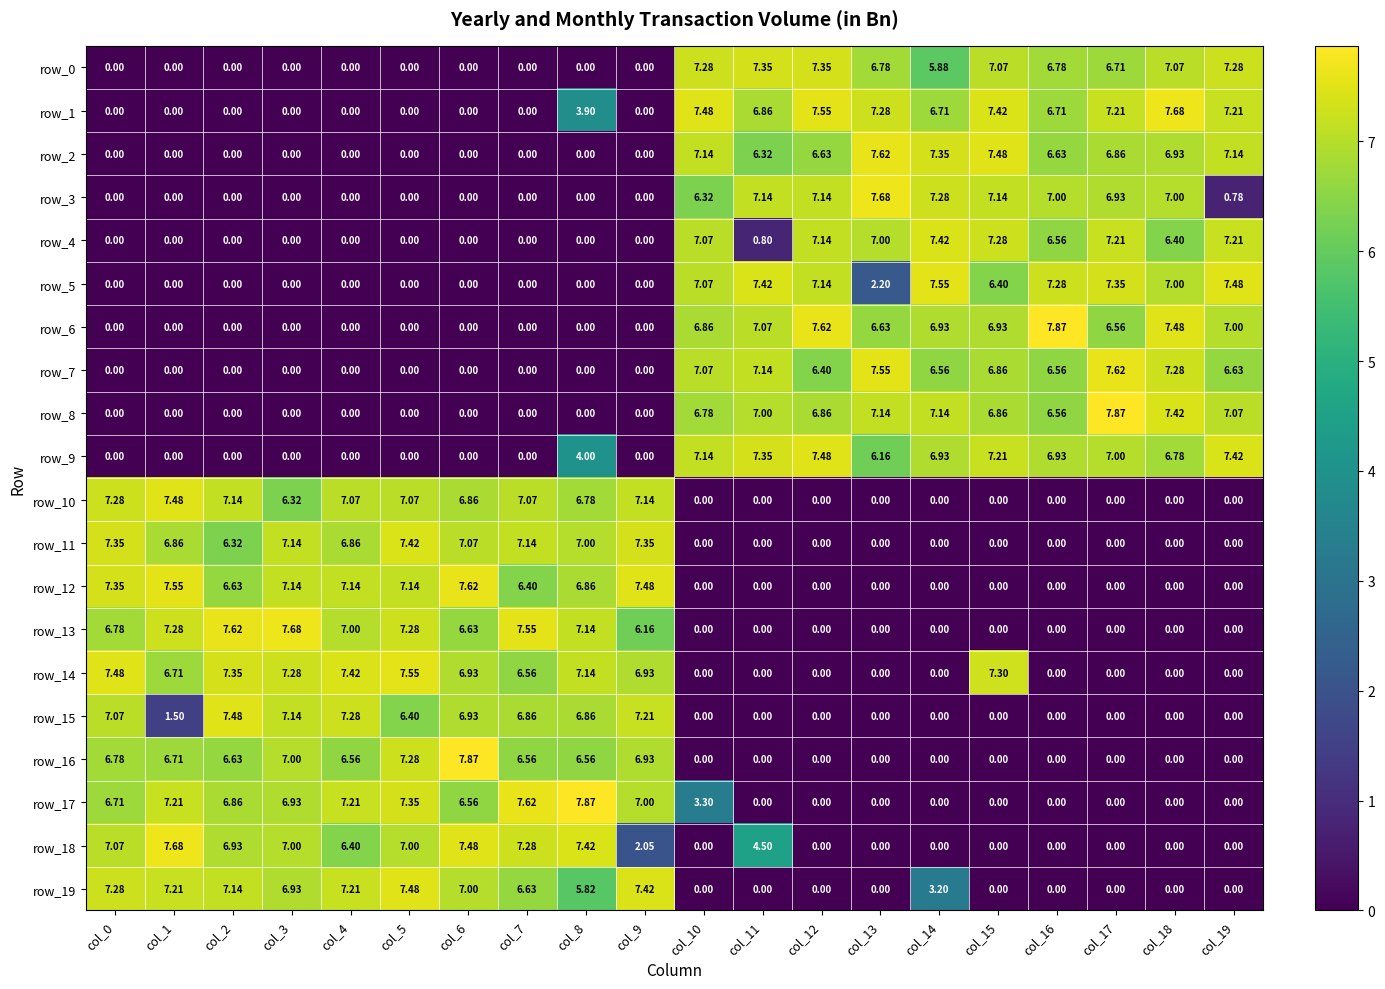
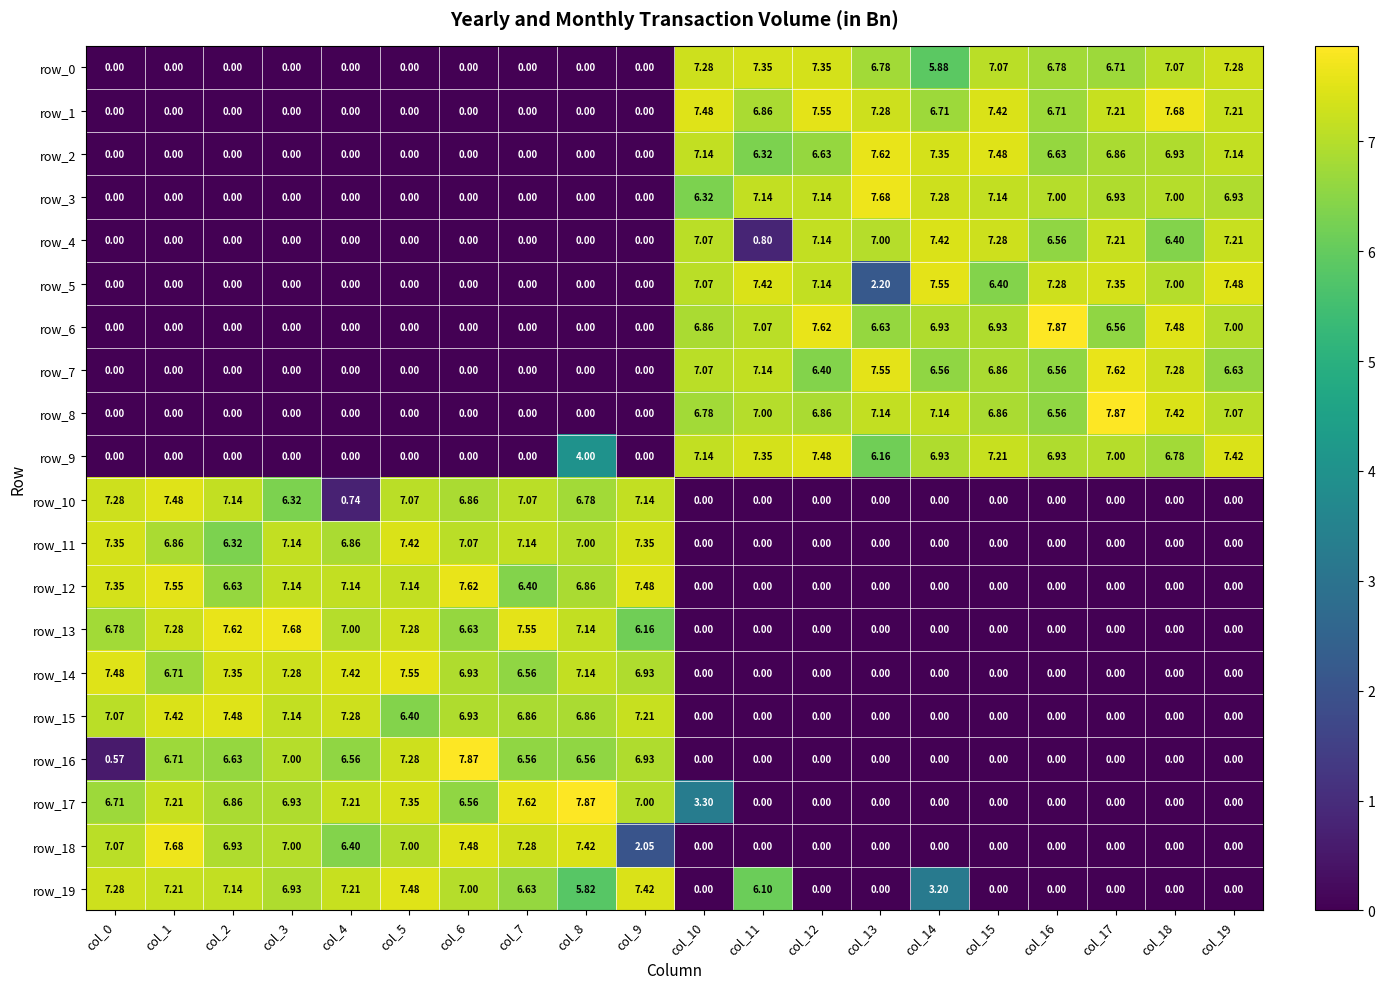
  {
    "row_1": {
      "col_0": 0.00,
      "col_1": 0.00,
      "col_2": 0.00,
      "col_3": 0.00,
      "col_4": 0.00,
      "col_5": 0.00,
      "col_6": 0.00,
      "col_7": 0.00,
-     "col_8": 3.90,
+     "col_8": 0.00,
      "col_9": 0.00,
      "col_10": 7.48,
      "col_11": 6.86,
      "col_12": 7.55,
      "col_13": 7.28,
      "col_14": 6.71,
      "col_15": 7.42,
      "col_16": 6.71,
      "col_17": 7.21,
      "col_18": 7.68,
      "col_19": 7.21
    },
    "row_3": {
      "col_0": 0.00,
      "col_1": 0.00,
      "col_2": 0.00,
      "col_3": 0.00,
      "col_4": 0.00,
      "col_5": 0.00,
      "col_6": 0.00,
      "col_7": 0.00,
      "col_8": 0.00,
      "col_9": 0.00,
      "col_10": 6.32,
      "col_11": 7.14,
      "col_12": 7.14,
      "col_13": 7.68,
      "col_14": 7.28,
      "col_15": 7.14,
      "col_16": 7.00,
      "col_17": 6.93,
      "col_18": 7.00,
-     "col_19": 0.78
+     "col_19": 6.93
    },
    "row_10": {
      "col_0": 7.28,
      "col_1": 7.48,
      "col_2": 7.14,
      "col_3": 6.32,
-     "col_4": 7.07,
+     "col_4": 0.74,
      "col_5": 7.07,
      "col_6": 6.86,
      "col_7": 7.07,
      "col_8": 6.78,
      "col_9": 7.14,
      "col_10": 0.00,
      "col_11": 0.00,
      "col_12": 0.00,
      "col_13": 0.00,
      "col_14": 0.00,
      "col_15": 0.00,
      "col_16": 0.00,
      "col_17": 0.00,
      "col_18": 0.00,
      "col_19": 0.00
    },
    "row_14": {
      "col_0": 7.48,
      "col_1": 6.71,
      "col_2": 7.35,
      "col_3": 7.28,
      "col_4": 7.42,
      "col_5": 7.55,
      "col_6": 6.93,
      "col_7": 6.56,
      "col_8": 7.14,
      "col_9": 6.93,
      "col_10": 0.00,
      "col_11": 0.00,
      "col_12": 0.00,
      "col_13": 0.00,
      "col_14": 0.00,
-     "col_15": 7.30,
+     "col_15": 0.00,
      "col_16": 0.00,
      "col_17": 0.00,
      "col_18": 0.00,
      "col_19": 0.00
    },
    "row_15": {
      "col_0": 7.07,
-     "col_1": 1.50,
+     "col_1": 7.42,
      "col_2": 7.48,
      "col_3": 7.14,
      "col_4": 7.28,
      "col_5": 6.40,
      "col_6": 6.93,
      "col_7": 6.86,
      "col_8": 6.86,
      "col_9": 7.21,
      "col_10": 0.00,
      "col_11": 0.00,
      "col_12": 0.00,
      "col_13": 0.00,
      "col_14": 0.00,
      "col_15": 0.00,
      "col_16": 0.00,
      "col_17": 0.00,
      "col_18": 0.00,
      "col_19": 0.00
    },
    "row_16": {
-     "col_0": 6.78,
+     "col_0": 0.57,
      "col_1": 6.71,
      "col_2": 6.63,
      "col_3": 7.00,
      "col_4": 6.56,
      "col_5": 7.28,
      "col_6": 7.87,
      "col_7": 6.56,
      "col_8": 6.56,
      "col_9": 6.93,
      "col_10": 0.00,
      "col_11": 0.00,
      "col_12": 0.00,
      "col_13": 0.00,
      "col_14": 0.00,
      "col_15": 0.00,
      "col_16": 0.00,
      "col_17": 0.00,
      "col_18": 0.00,
      "col_19": 0.00
    },
    "row_18": {
      "col_0": 7.07,
      "col_1": 7.68,
      "col_2": 6.93,
      "col_3": 7.00,
      "col_4": 6.40,
      "col_5": 7.00,
      "col_6": 7.48,
      "col_7": 7.28,
      "col_8": 7.42,
      "col_9": 2.05,
      "col_10": 0.00,
-     "col_11": 4.50,
+     "col_11": 0.00,
      "col_12": 0.00,
      "col_13": 0.00,
      "col_14": 0.00,
      "col_15": 0.00,
      "col_16": 0.00,
      "col_17": 0.00,
      "col_18": 0.00,
      "col_19": 0.00
    },
    "row_19": {
      "col_0": 7.28,
      "col_1": 7.21,
      "col_2": 7.14,
      "col_3": 6.93,
      "col_4": 7.21,
      "col_5": 7.48,
      "col_6": 7.00,
      "col_7": 6.63,
      "col_8": 5.82,
      "col_9": 7.42,
      "col_10": 0.00,
-     "col_11": 0.00,
+     "col_11": 6.10,
      "col_12": 0.00,
      "col_13": 0.00,
      "col_14": 3.20,
      "col_15": 0.00,
      "col_16": 0.00,
      "col_17": 0.00,
      "col_18": 0.00,
      "col_19": 0.00
    }
  }
